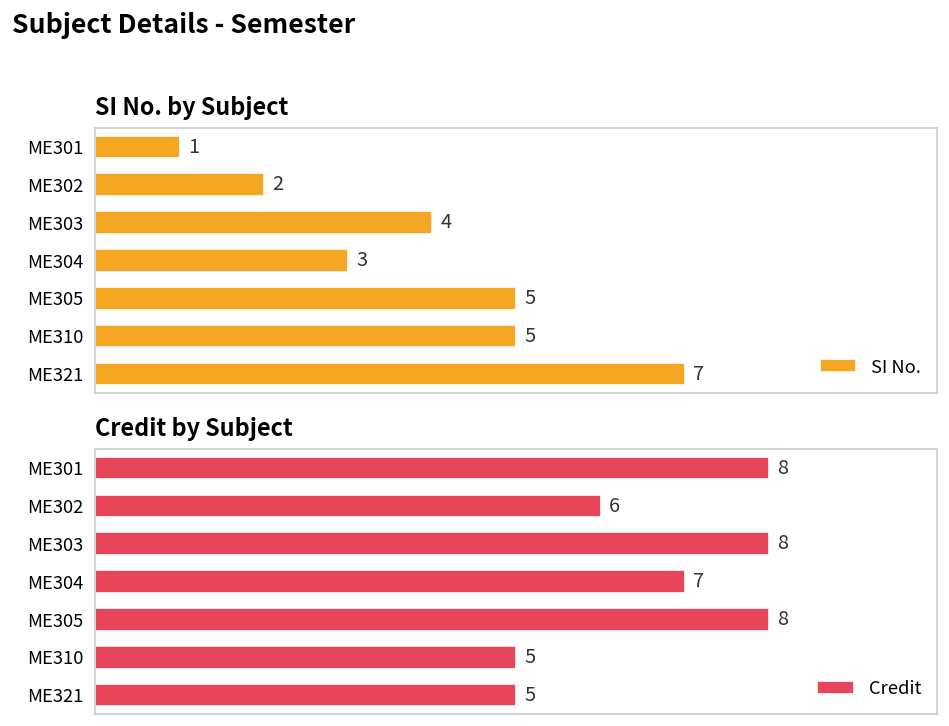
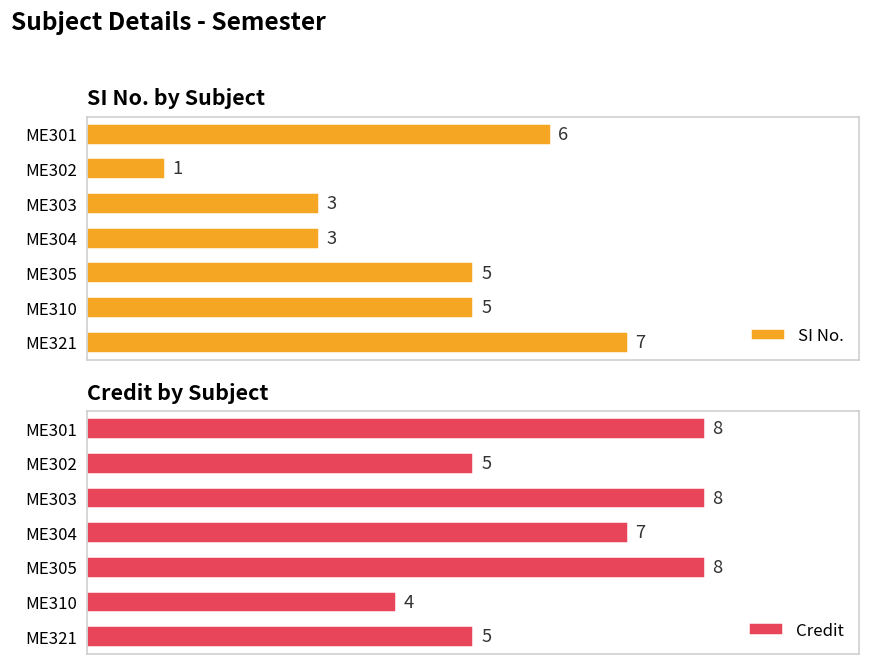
  {
    "SI No. by Subject": {
-     "ME301": 1,
-     "ME302": 2,
-     "ME303": 4,
+     "ME301": 6,
+     "ME302": 1,
+     "ME303": 3,
      "ME304": 3,
      "ME305": 5,
      "ME310": 5,
      "ME321": 7
    },
    "Credit by Subject": {
      "ME301": 8,
-     "ME302": 6,
+     "ME302": 5,
      "ME303": 8,
      "ME304": 7,
      "ME305": 8,
-     "ME310": 5,
+     "ME310": 4,
      "ME321": 5
    }
  }
